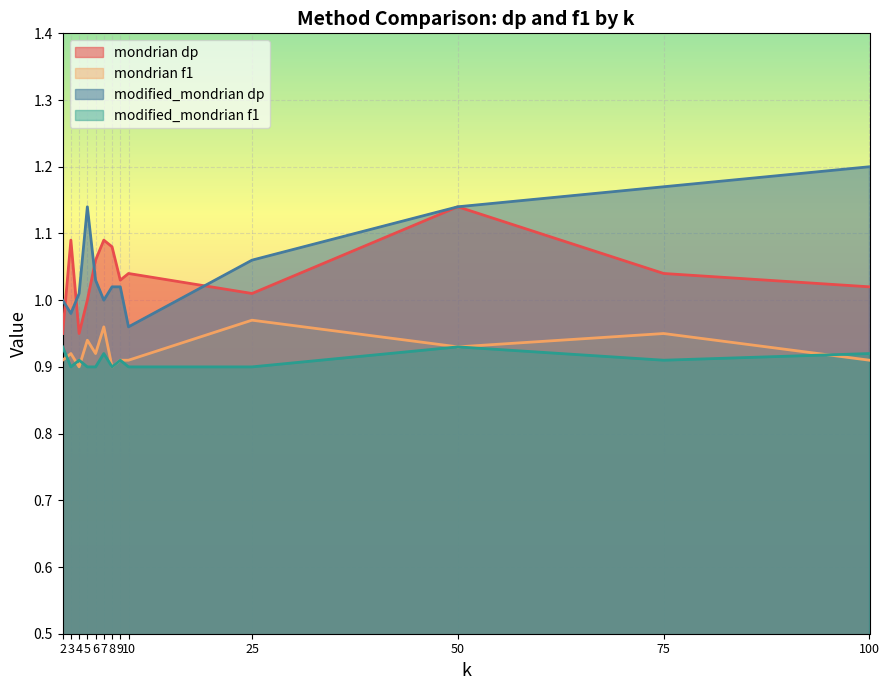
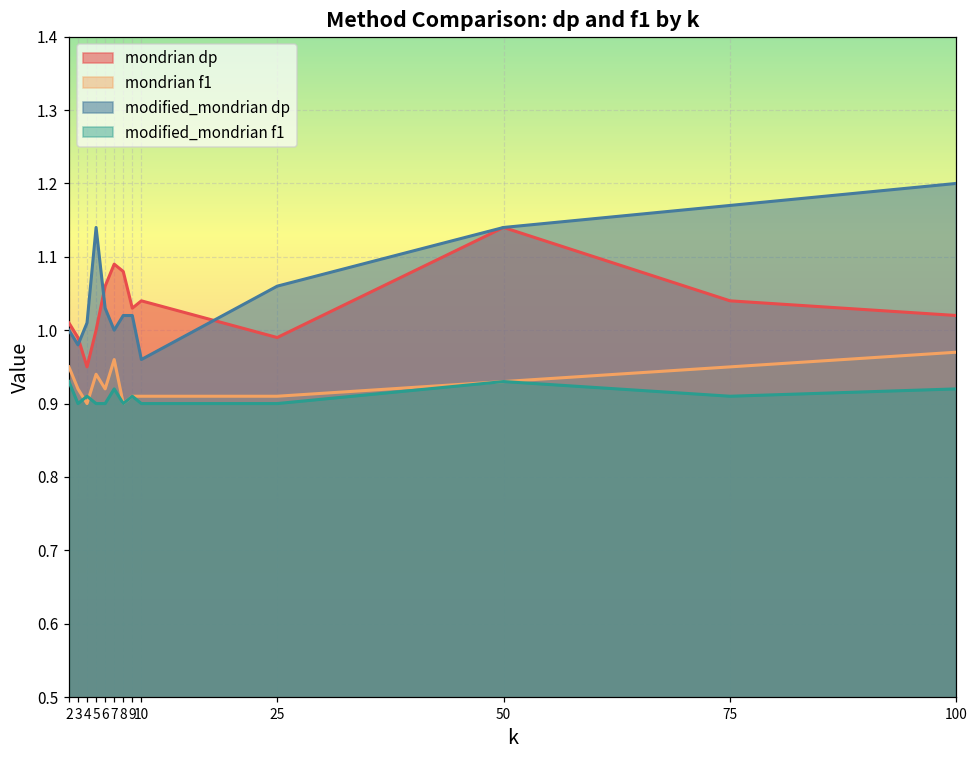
  {
    "mondrian dp": {
-     "2": 0.95,
-     "3": 1.09,
+     "2": 1.01,
+     "3": 0.99,
      "4": 0.95,
      "5": 1.00,
      "6": 1.06,
      "7": 1.09,
      "8": 1.08,
-     "25": 1.01,
+     "25": 0.99,
      "75": 1.04,
      "100": 1.02
    },
    "mondrian f1": {
-     "2": 0.91,
+     "2": 0.95,
      "3": 0.92,
      "4": 0.90,
      "5": 0.94,
      "6": 0.92,
      "7": 0.96,
-     "25": 0.97,
+     "25": 0.91,
      "75": 0.95,
-     "100": 0.91
+     "100": 0.97
    }
  }
